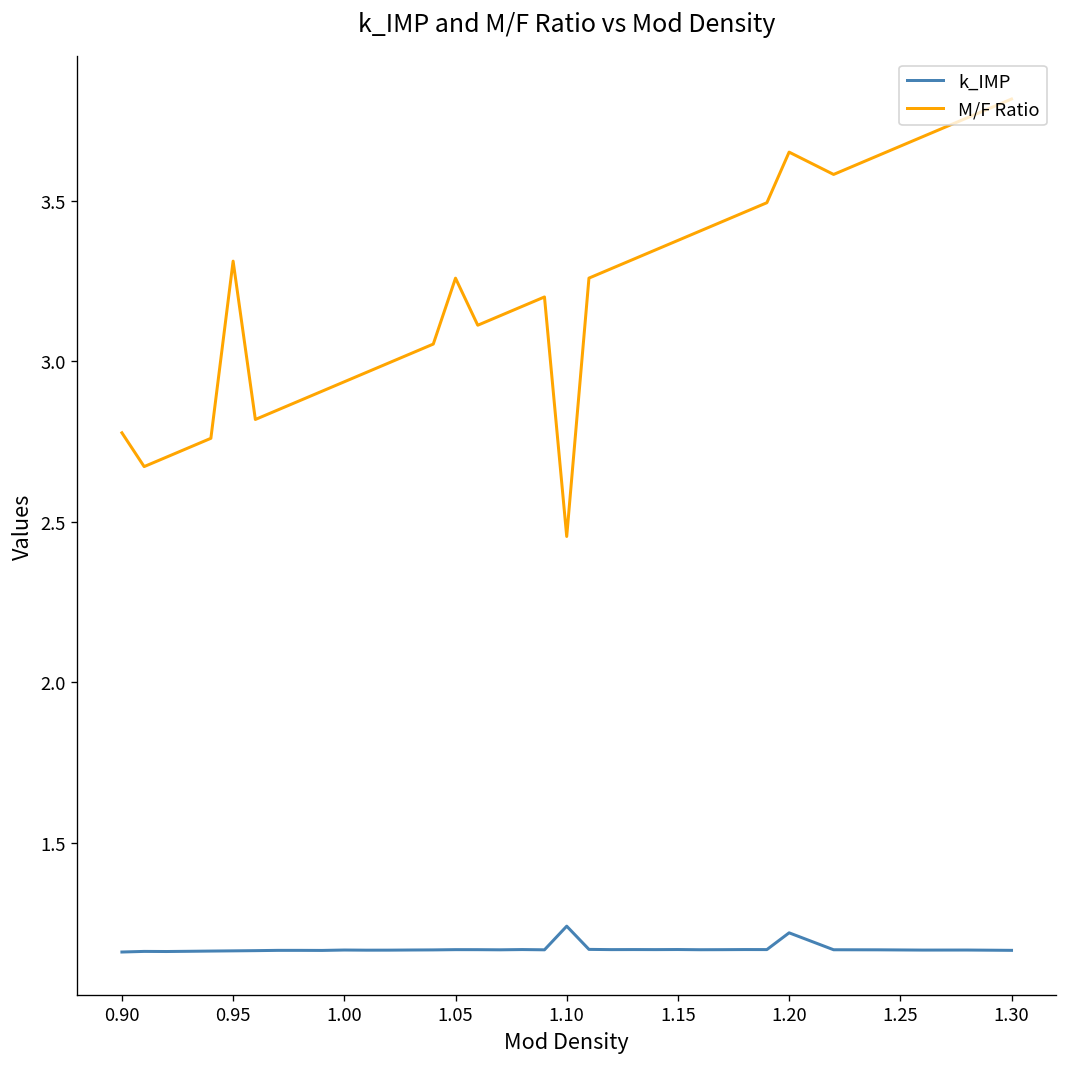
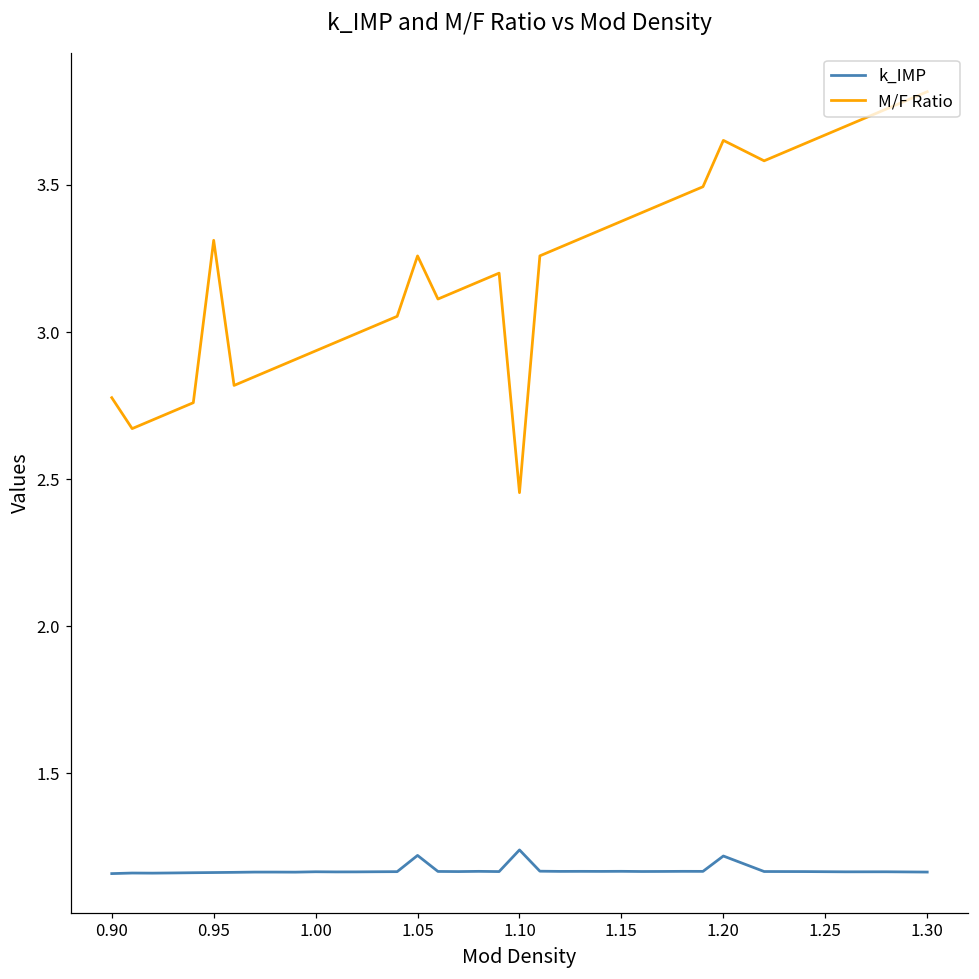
  {
    "k_IMP": {
      "0.90": 1.16,
      "0.95": 1.16,
      "1.00": 1.17,
-     "1.05": 1.17,
+     "1.05": 1.22,
      "1.10": 1.24,
      "1.15": 1.17,
      "1.20": 1.22,
      "1.30": 1.16
    },
    "M/F Ratio": {
      "0.90": 2.78,
      "0.95": 3.31,
      "1.00": 2.94,
      "1.05": 3.26,
      "1.10": 2.45,
      "1.15": 3.38,
      "1.20": 3.65
    }
  }
